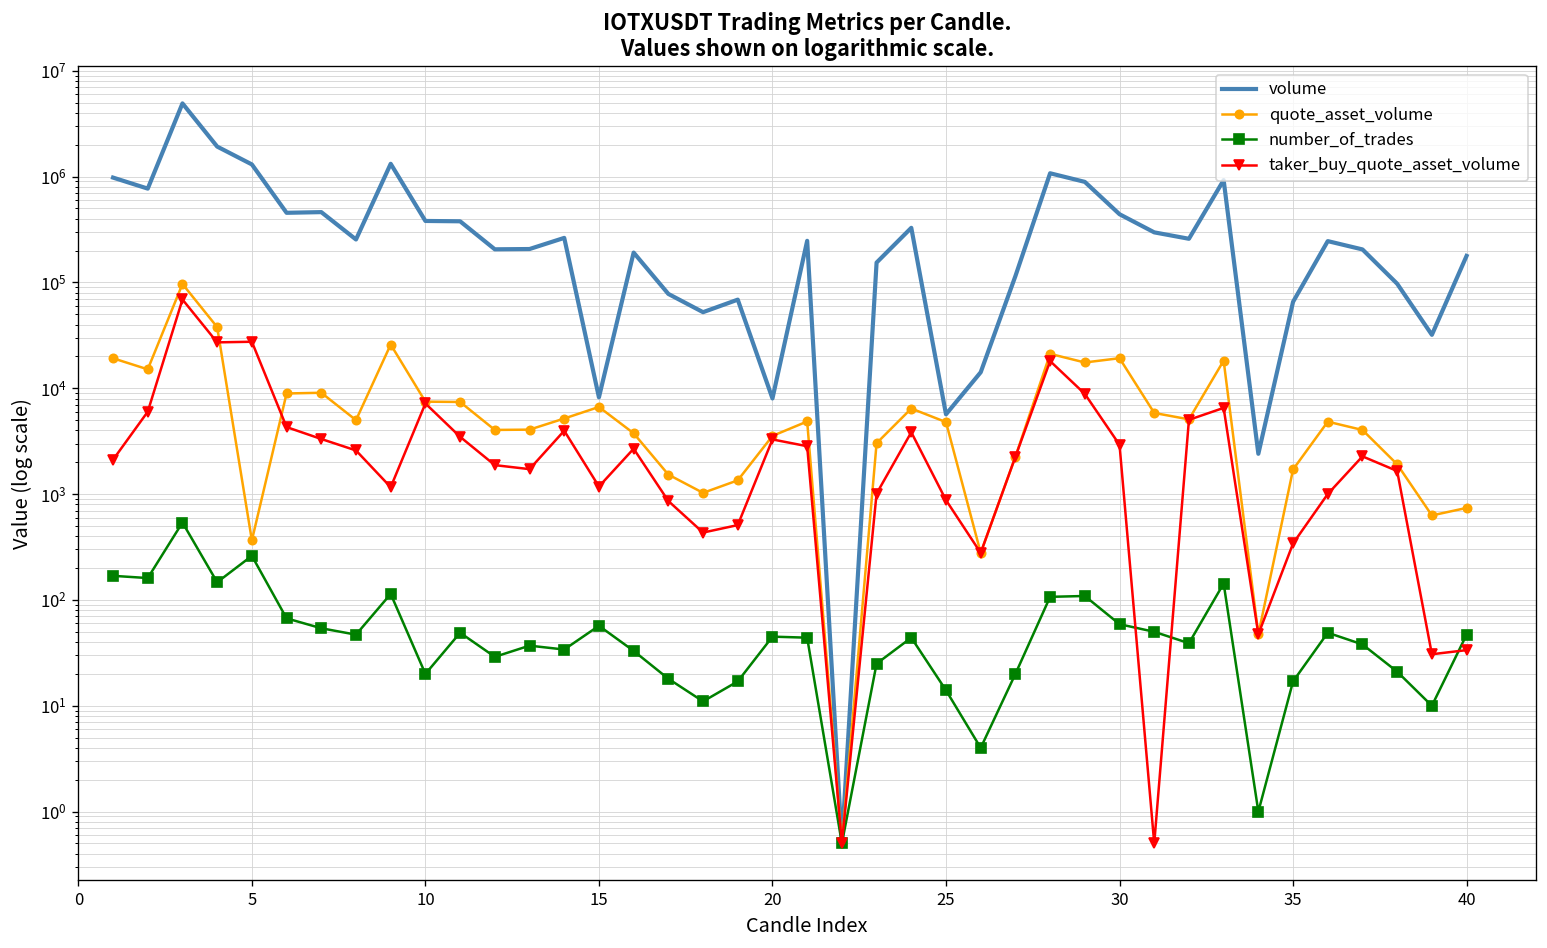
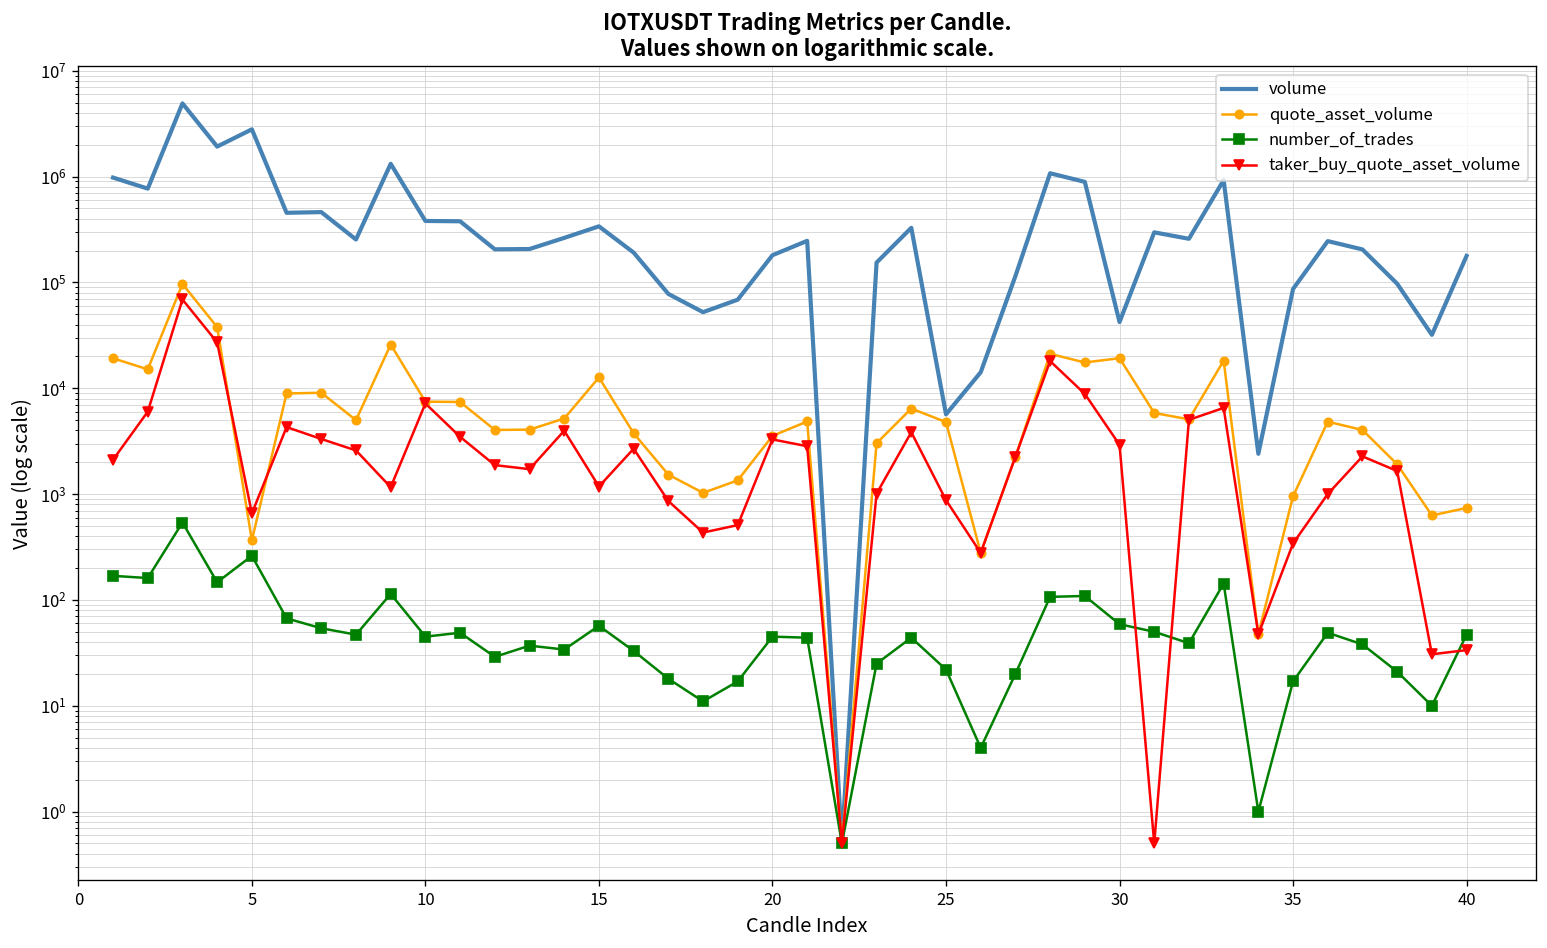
  {
    "volume": {
-     "5": 1300000,
+     "5": 2800000,
      "10": 380000,
-     "15": 8000,
-     "20": 8000,
+     "15": 340000,
+     "20": 180000,
      "25": 6000,
-     "30": 400000,
-     "35": 70000,
+     "30": 40000,
+     "35": 90000,
      "40": 180000
    },
    "quote_asset_volume": {
      "5": 370,
-     "15": 7000,
+     "15": 13000,
      "20": 3500,
      "25": 5000,
      "30": 19000,
-     "35": 1700,
+     "35": 1000,
      "40": 700
    },
    "number_of_trades": {
      "5": 260,
-     "10": 20,
+     "10": 50,
      "15": 60,
      "20": 50,
-     "25": 14,
+     "25": 22,
      "30": 60,
      "35": 17,
      "40": 50
    },
    "taker_buy_quote_asset_volume": {
-     "5": 28000,
+     "5": 700,
      "15": 1200,
      "20": 3300,
      "25": 900,
      "30": 2900,
      "35": 340,
      "40": 34
    }
  }
